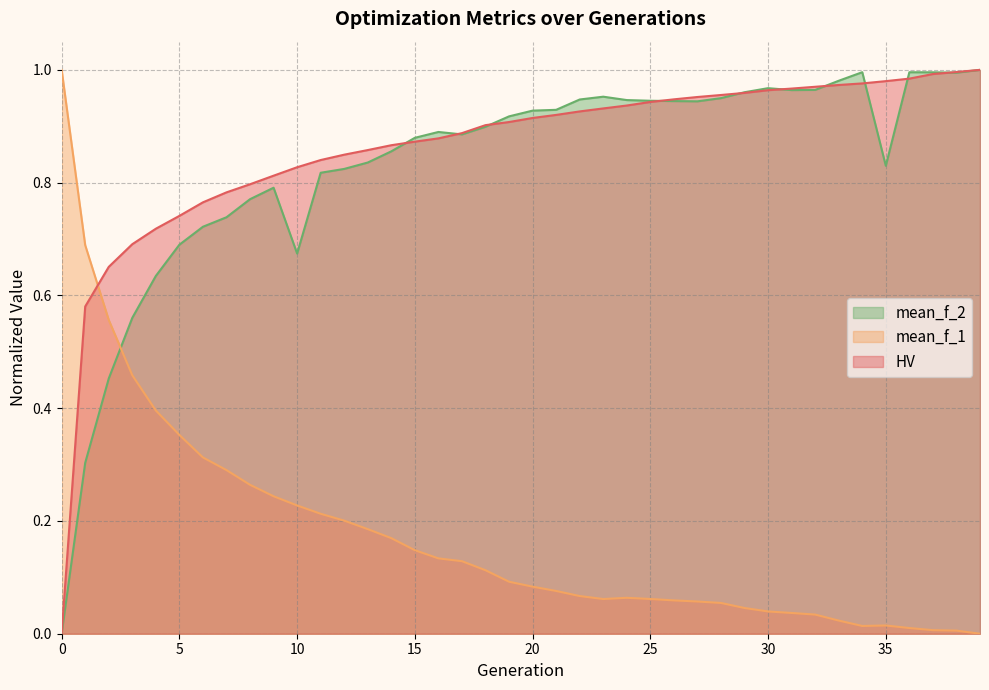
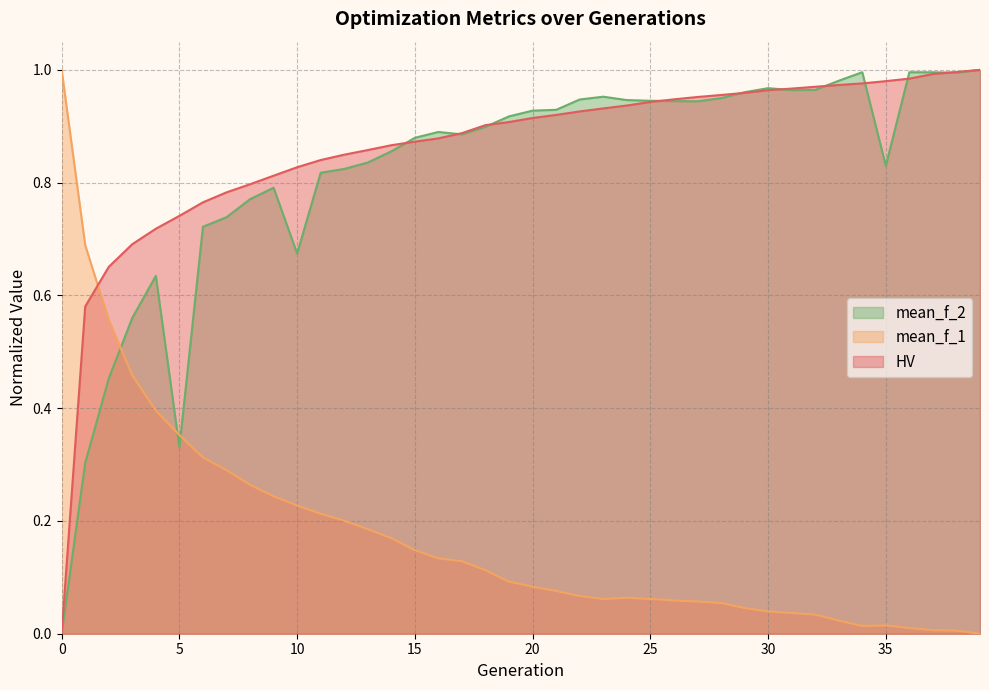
  {
    "mean_f_2": {
-     "5": 0.69,
+     "5": 0.33,
      "10": 0.67,
      "15": 0.88,
      "20": 0.93,
      "35": 0.83
    }
  }
